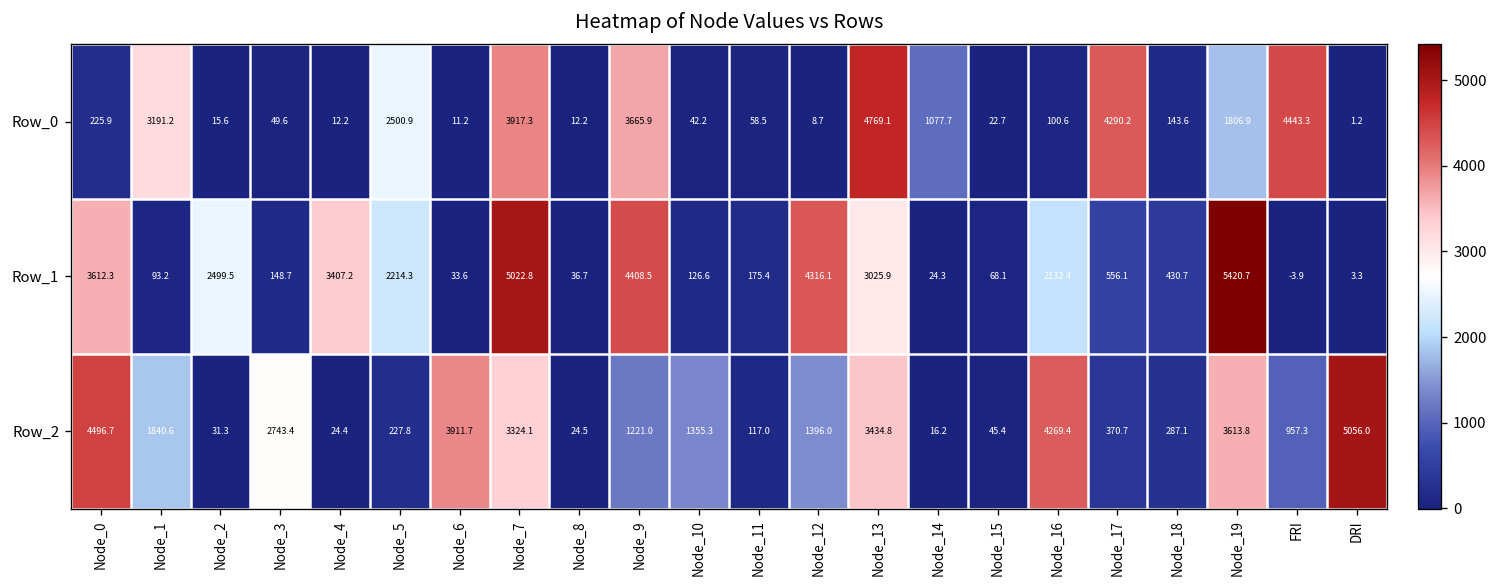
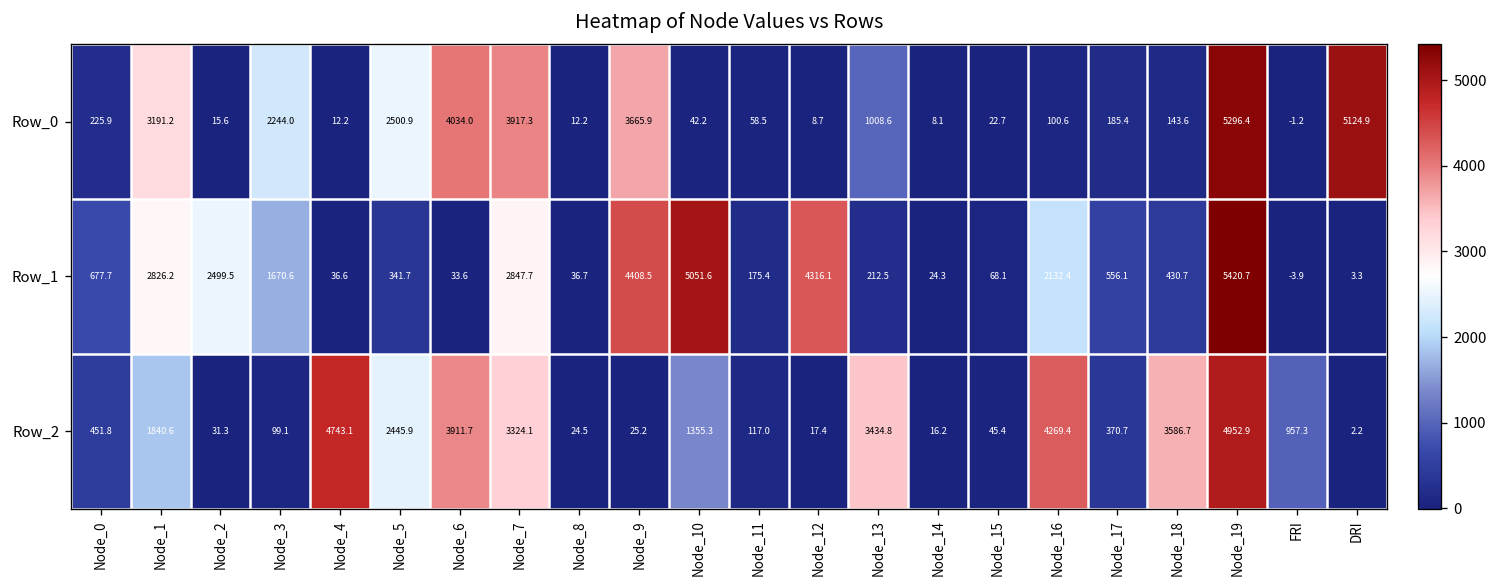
  {
    "Row_0": {
      "Node_0": 225.9,
      "Node_1": 3191.2,
      "Node_2": 15.6,
-     "Node_3": 49.6,
+     "Node_3": 2244.0,
      "Node_4": 12.2,
      "Node_5": 2500.9,
-     "Node_6": 11.2,
+     "Node_6": 4034.0,
      "Node_7": 3917.3,
      "Node_8": 12.2,
      "Node_9": 3665.9,
      "Node_10": 42.2,
      "Node_11": 58.5,
      "Node_12": 8.7,
-     "Node_13": 4769.1,
-     "Node_14": 1077.7,
+     "Node_13": 1008.6,
+     "Node_14": 8.1,
      "Node_15": 22.7,
      "Node_16": 100.6,
-     "Node_17": 4290.2,
+     "Node_17": 185.4,
      "Node_18": 143.6,
-     "Node_19": 1806.9,
-     "FRI": 4443.3,
-     "DRI": 1.2
+     "Node_19": 5296.4,
+     "FRI": -1.2,
+     "DRI": 5124.9
    },
    "Row_1": {
-     "Node_0": 3612.3,
-     "Node_1": 93.2,
+     "Node_0": 677.7,
+     "Node_1": 2826.2,
      "Node_2": 2499.5,
-     "Node_3": 148.7,
-     "Node_4": 3407.2,
-     "Node_5": 2214.3,
+     "Node_3": 1670.6,
+     "Node_4": 36.6,
+     "Node_5": 341.7,
      "Node_6": 33.6,
-     "Node_7": 5022.8,
+     "Node_7": 2847.7,
      "Node_8": 36.7,
      "Node_9": 4408.5,
-     "Node_10": 126.6,
+     "Node_10": 5051.6,
      "Node_11": 175.4,
      "Node_12": 4316.1,
-     "Node_13": 3025.9,
+     "Node_13": 212.5,
      "Node_14": 24.3,
      "Node_15": 68.1,
      "Node_16": 2132.4,
      "Node_17": 556.1,
      "Node_18": 430.7,
      "Node_19": 5420.7,
      "FRI": -3.9,
      "DRI": 3.3
    },
    "Row_2": {
-     "Node_0": 4496.7,
+     "Node_0": 451.8,
      "Node_1": 1840.6,
      "Node_2": 31.3,
-     "Node_3": 2743.4,
-     "Node_4": 24.4,
-     "Node_5": 227.8,
+     "Node_3": 99.1,
+     "Node_4": 4743.1,
+     "Node_5": 2445.9,
      "Node_6": 3911.7,
      "Node_7": 3324.1,
      "Node_8": 24.5,
-     "Node_9": 1221.0,
+     "Node_9": 25.2,
      "Node_10": 1355.3,
      "Node_11": 117.0,
-     "Node_12": 1396.0,
+     "Node_12": 17.4,
      "Node_13": 3434.8,
      "Node_14": 16.2,
      "Node_15": 45.4,
      "Node_16": 4269.4,
      "Node_17": 370.7,
-     "Node_18": 287.1,
-     "Node_19": 3613.8,
+     "Node_18": 3586.7,
+     "Node_19": 4952.9,
      "FRI": 957.3,
-     "DRI": 5056.0
+     "DRI": 2.2
    }
  }
